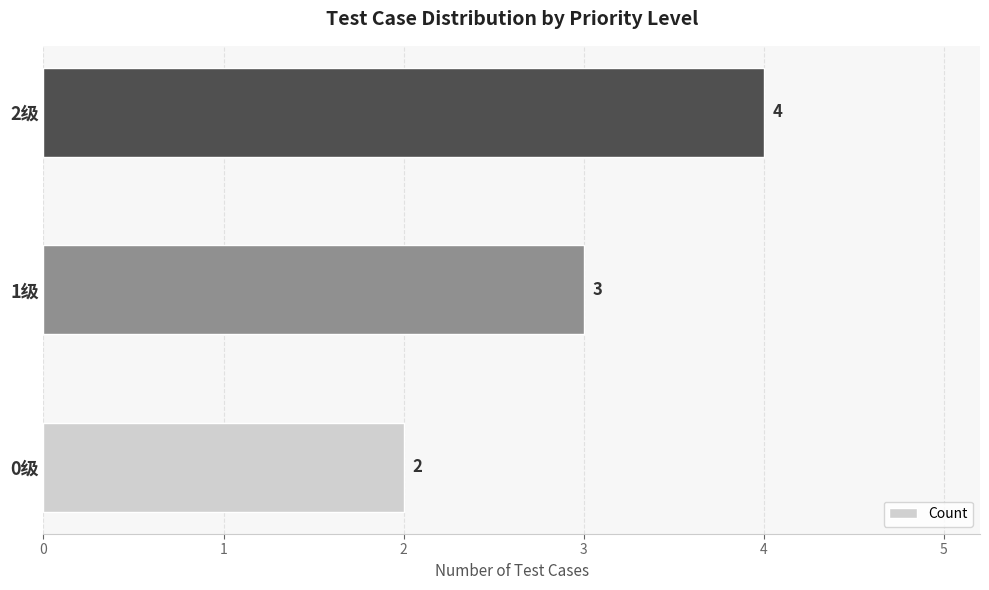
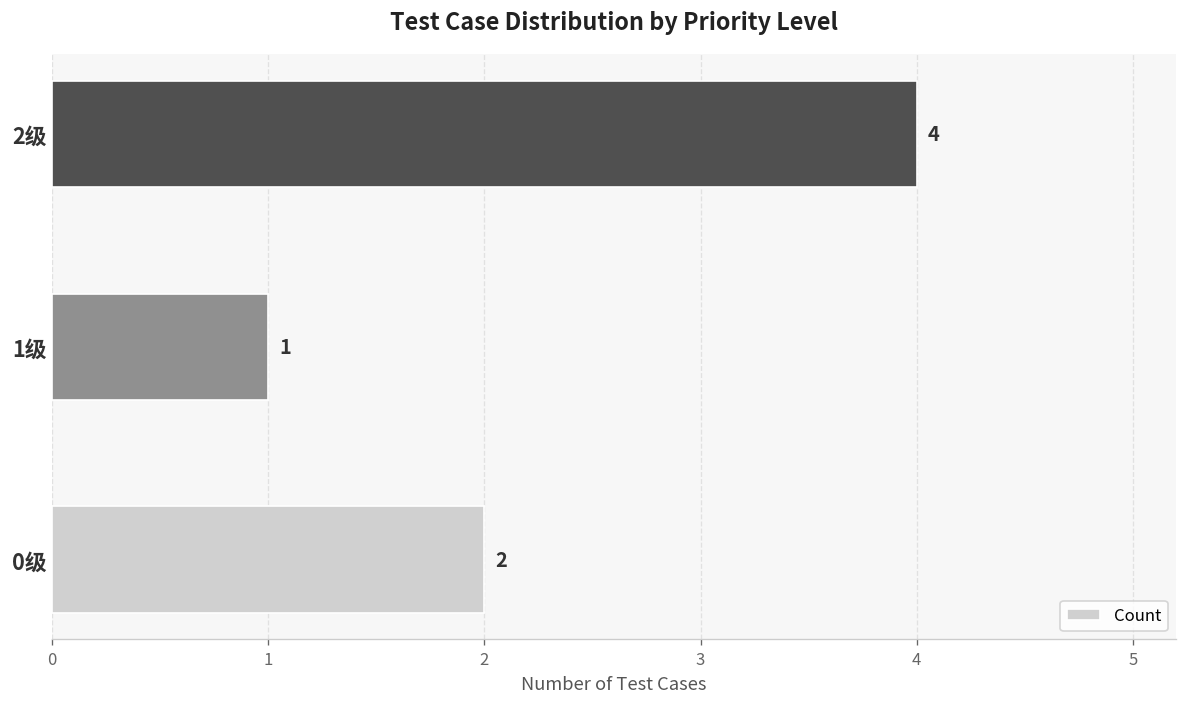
  {
    "2级": 4,
-   "1级": 3,
+   "1级": 1,
    "0级": 2
  }
